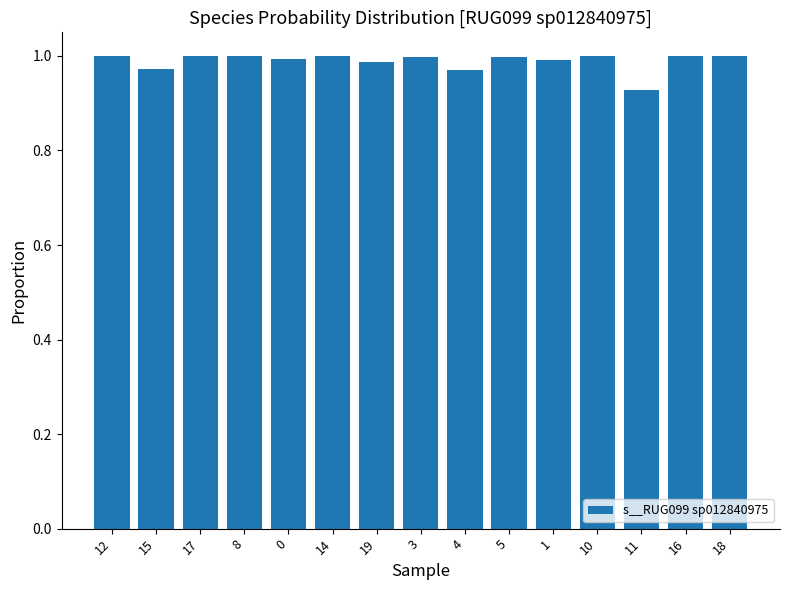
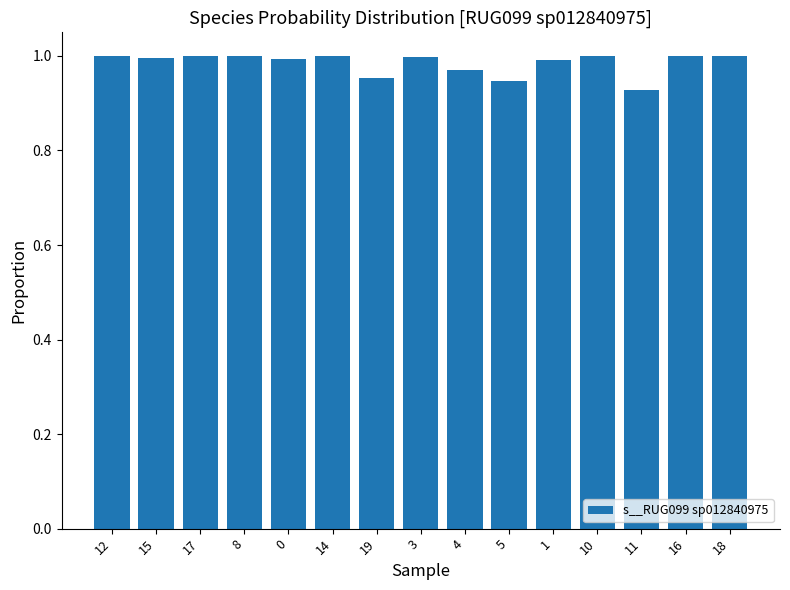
  {
    "12": 1.00,
-   "15": 0.97,
+   "15": 1.00,
    "17": 1.00,
    "8": 1.00,
    "0": 0.99,
    "14": 1.00,
-   "19": 0.99,
+   "19": 0.95,
    "3": 1.00,
    "4": 0.97,
-   "5": 1.00,
+   "5": 0.95,
    "1": 0.99,
    "10": 1.00,
    "11": 0.93,
    "16": 1.00,
    "18": 1.00
  }
